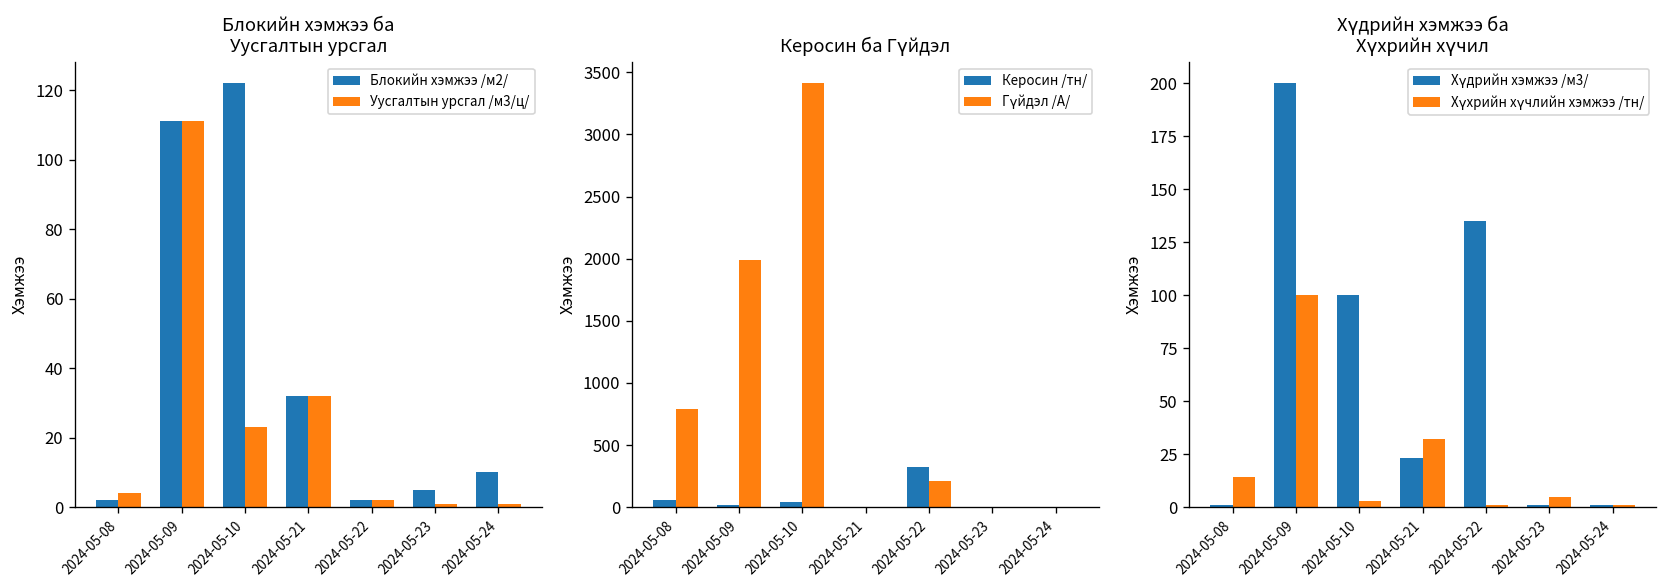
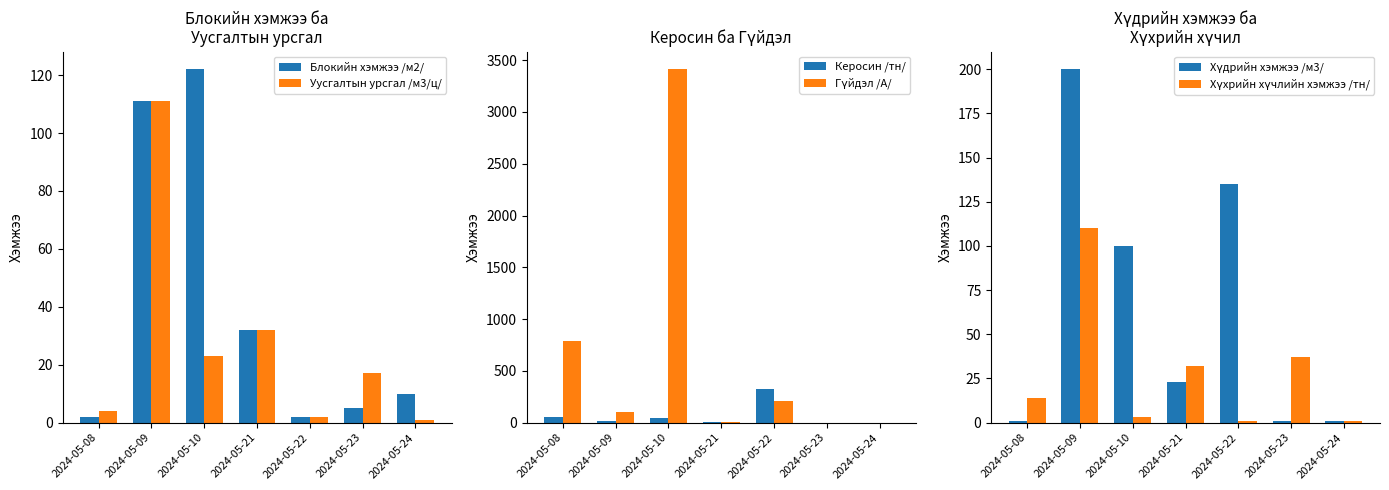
  {
    "Блокийн хэмжээ ба Уусгалтын урсгал": {
      "Блокийн хэмжээ /м2/": {
        "2024-05-08": 2,
        "2024-05-09": 111,
        "2024-05-10": 122,
        "2024-05-21": 32,
        "2024-05-22": 2,
        "2024-05-23": 5,
        "2024-05-24": 10
      },
      "Уусгалтын урсгал /м3/ц/": {
        "2024-05-08": 4,
        "2024-05-09": 111,
        "2024-05-10": 23,
        "2024-05-21": 32,
        "2024-05-22": 2,
-       "2024-05-23": 1,
+       "2024-05-23": 17,
        "2024-05-24": 1
      }
    },
    "Керосин ба Гүйдэл": {
      "Керосин /тн/": {
        "2024-05-08": 60,
        "2024-05-10": 40,
        "2024-05-22": 330
      },
      "Гүйдэл /А/": {
        "2024-05-08": 790,
-       "2024-05-09": 1990,
+       "2024-05-09": 100,
        "2024-05-10": 3410,
        "2024-05-22": 210
      }
    },
    "Хүдрийн хэмжээ ба Хүхрийн хүчил": {
      "Хүдрийн хэмжээ /м3/": {
        "2024-05-09": 200,
        "2024-05-10": 100,
        "2024-05-21": 23,
        "2024-05-22": 135
      },
      "Хүхрийн хүчлийн хэмжээ /тн/": {
        "2024-05-08": 14,
-       "2024-05-09": 100,
+       "2024-05-09": 110,
        "2024-05-10": 3,
        "2024-05-21": 32,
-       "2024-05-23": 5
+       "2024-05-23": 37
      }
    }
  }
